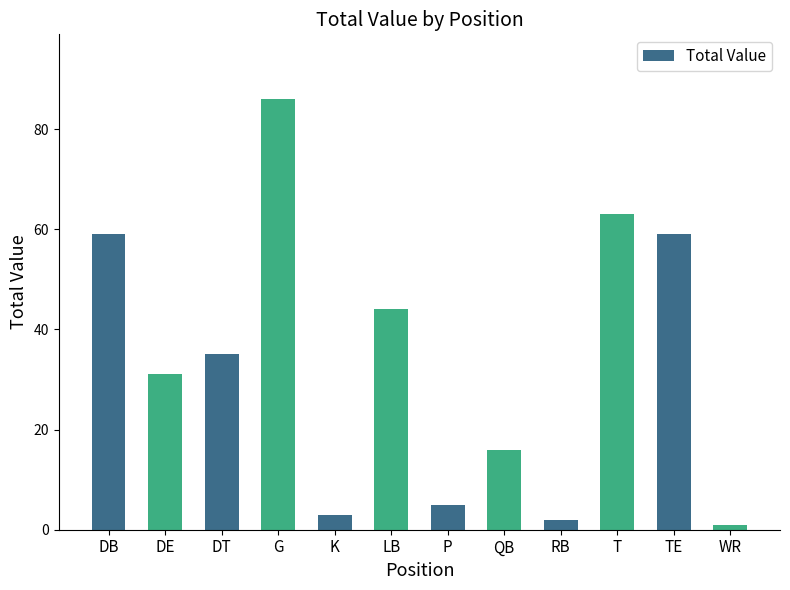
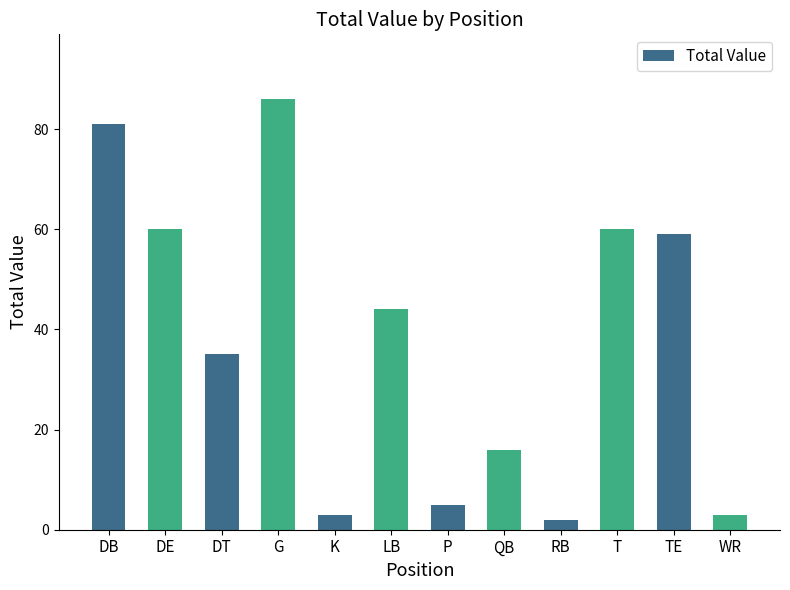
  {
-   "DB": 59,
-   "DE": 31,
+   "DB": 81,
+   "DE": 60,
    "DT": 35,
    "G": 86,
    "K": 3,
    "LB": 44,
    "P": 5,
    "QB": 16,
    "RB": 2,
-   "T": 63,
+   "T": 60,
    "TE": 59,
-   "WR": 1
+   "WR": 3
  }
